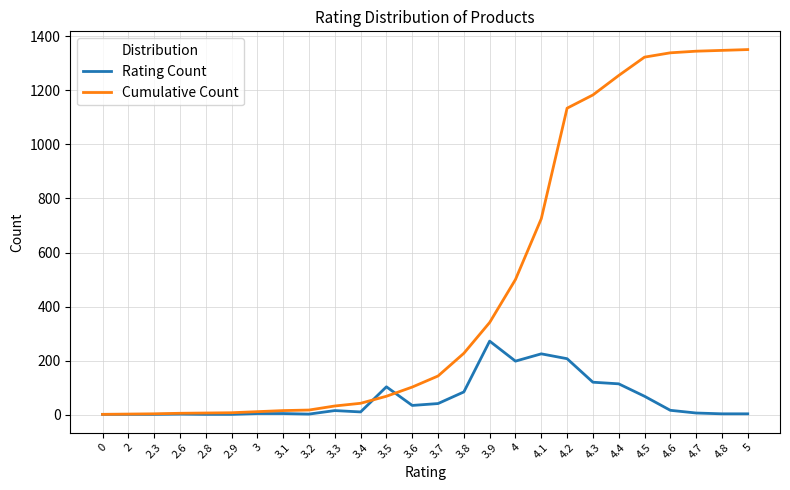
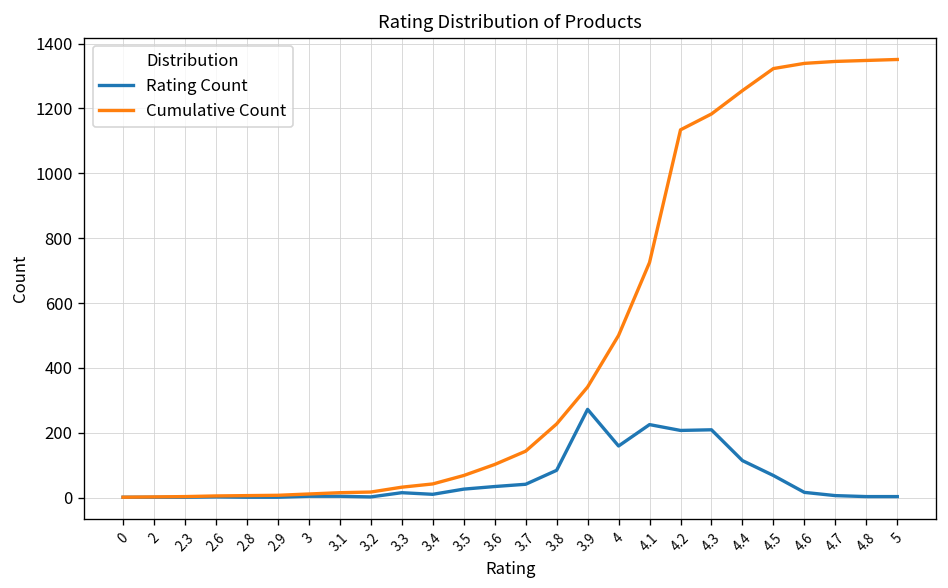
  {
    "Rating Count": {
      "3.1": 0,
      "3.2": 0,
      "3.3": 20,
      "3.4": 10,
-     "3.5": 100,
+     "3.5": 30,
      "3.6": 30,
      "3.7": 40,
      "3.8": 80,
      "3.9": 270,
-     "4": 200,
+     "4": 160,
      "4.1": 230,
      "4.2": 210,
-     "4.3": 120,
+     "4.3": 210,
      "4.4": 110,
      "4.5": 70,
      "4.6": 20,
      "4.7": 10,
      "4.8": 0,
      "5": 0
    },
    "Cumulative Count": {
      "3.1": 20,
      "3.2": 20,
      "3.3": 30,
      "3.4": 40,
      "3.5": 70,
      "3.6": 100,
      "3.7": 140,
      "3.8": 230,
      "3.9": 340,
      "4": 500,
      "4.1": 730,
      "4.2": 1130,
      "4.3": 1180,
      "4.4": 1260,
      "4.5": 1320,
      "4.6": 1340,
      "4.7": 1350,
      "4.8": 1350,
      "5": 1350
    }
  }
